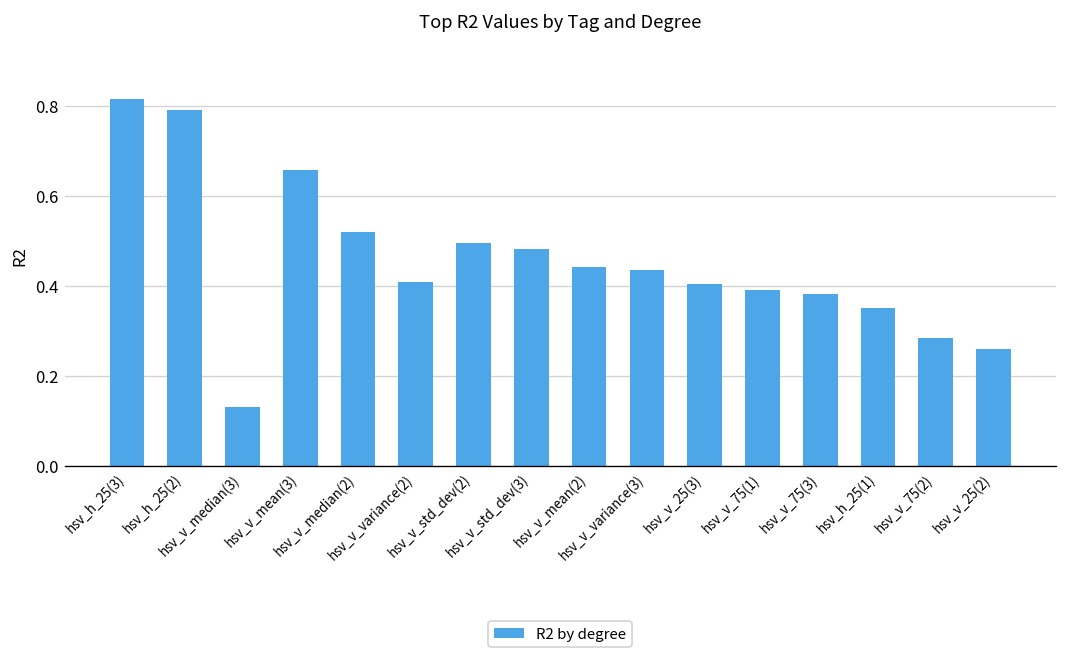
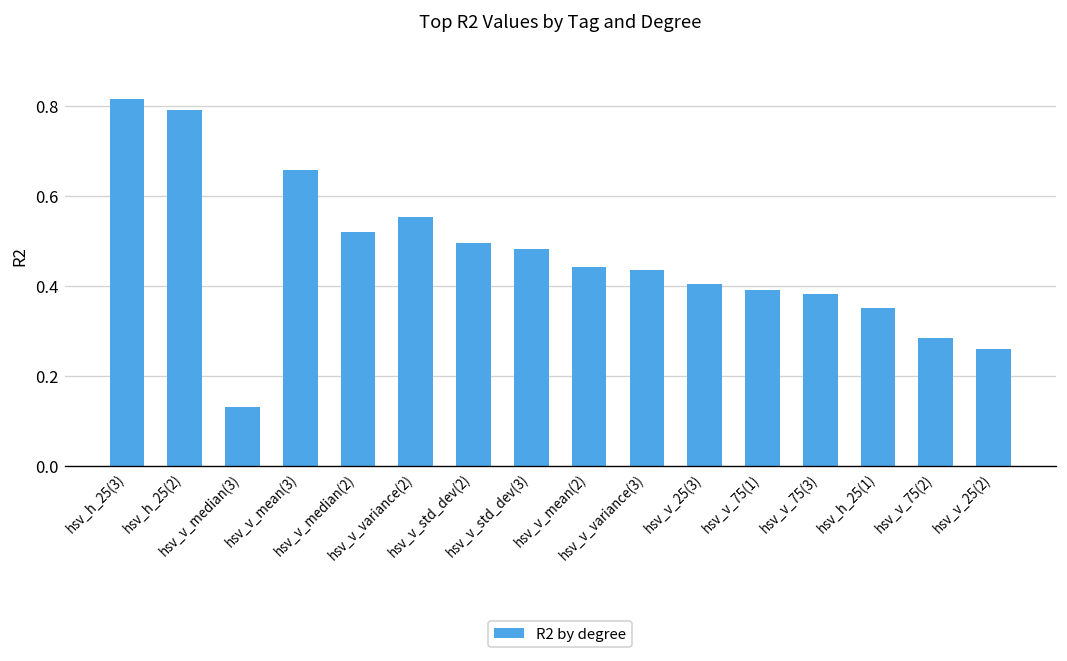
  {
    "hsv_h_25(3)": 0.82,
    "hsv_h_25(2)": 0.79,
    "hsv_v_median(3)": 0.13,
    "hsv_v_mean(3)": 0.66,
    "hsv_v_median(2)": 0.52,
-   "hsv_v_variance(2)": 0.41,
+   "hsv_v_variance(2)": 0.55,
    "hsv_v_std_dev(2)": 0.50,
    "hsv_v_std_dev(3)": 0.48,
    "hsv_v_mean(2)": 0.44,
    "hsv_v_variance(3)": 0.43,
    "hsv_v_25(3)": 0.40,
    "hsv_v_75(1)": 0.39,
    "hsv_v_75(3)": 0.38,
    "hsv_h_25(1)": 0.35,
    "hsv_v_75(2)": 0.28,
    "hsv_v_25(2)": 0.26
  }
